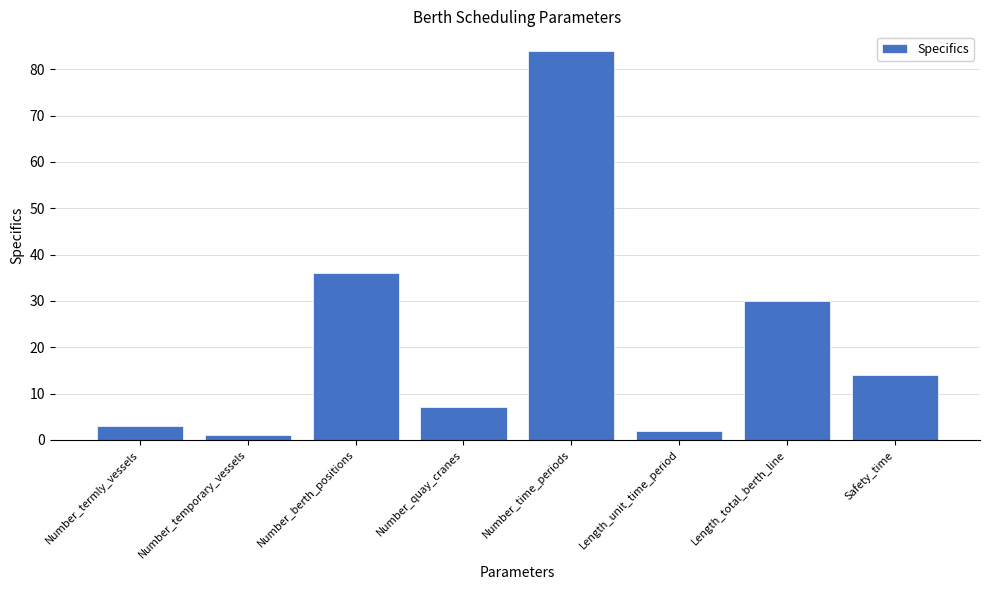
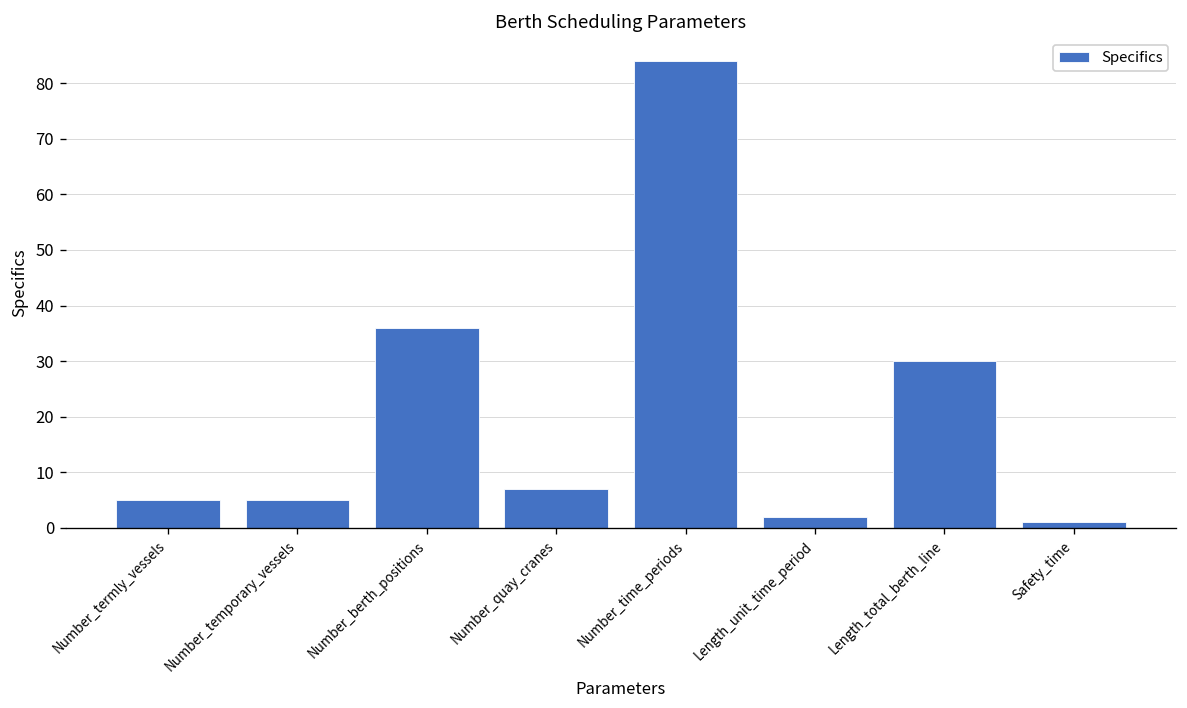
  {
-   "Number_termly_vessels": 3,
-   "Number_temporary_vessels": 1,
+   "Number_termly_vessels": 5,
+   "Number_temporary_vessels": 5,
    "Number_berth_positions": 36,
    "Number_quay_cranes": 7,
    "Number_time_periods": 84,
    "Length_unit_time_period": 2,
    "Length_total_berth_line": 30,
-   "Safety_time": 14
+   "Safety_time": 1
  }
